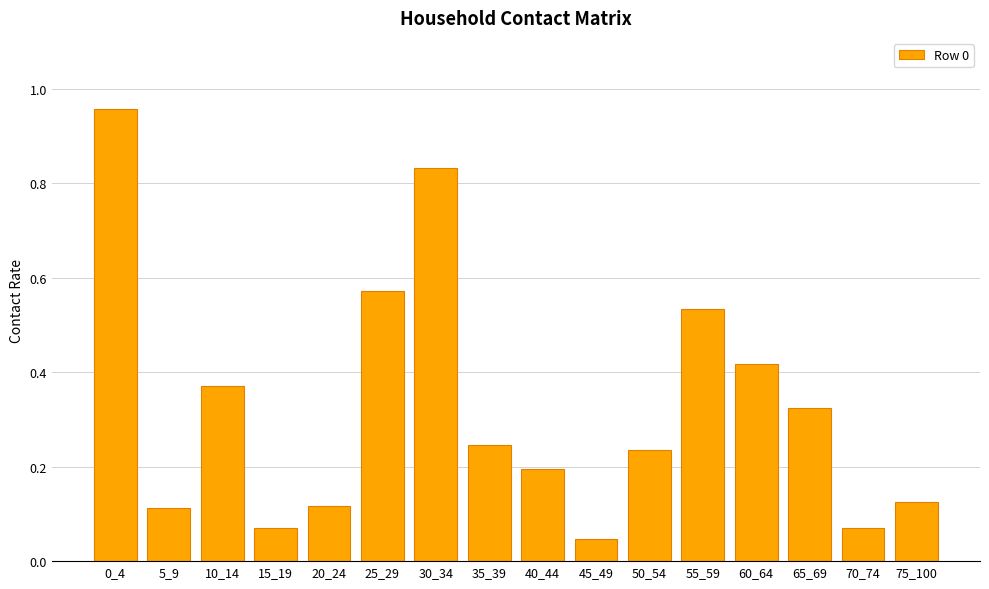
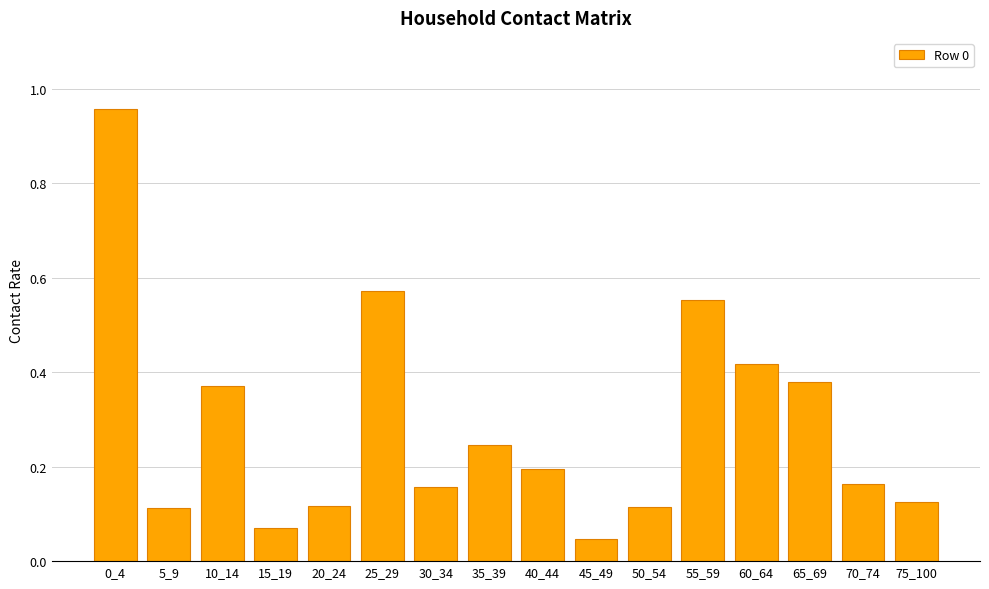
  {
    "0_4": 0.96,
    "5_9": 0.11,
    "10_14": 0.37,
    "15_19": 0.07,
    "20_24": 0.12,
    "25_29": 0.57,
-   "30_34": 0.83,
+   "30_34": 0.16,
    "35_39": 0.25,
    "40_44": 0.20,
    "45_49": 0.05,
-   "50_54": 0.24,
-   "55_59": 0.53,
+   "50_54": 0.11,
+   "55_59": 0.55,
    "60_64": 0.42,
-   "65_69": 0.32,
-   "70_74": 0.07,
+   "65_69": 0.38,
+   "70_74": 0.16,
    "75_100": 0.13
  }
